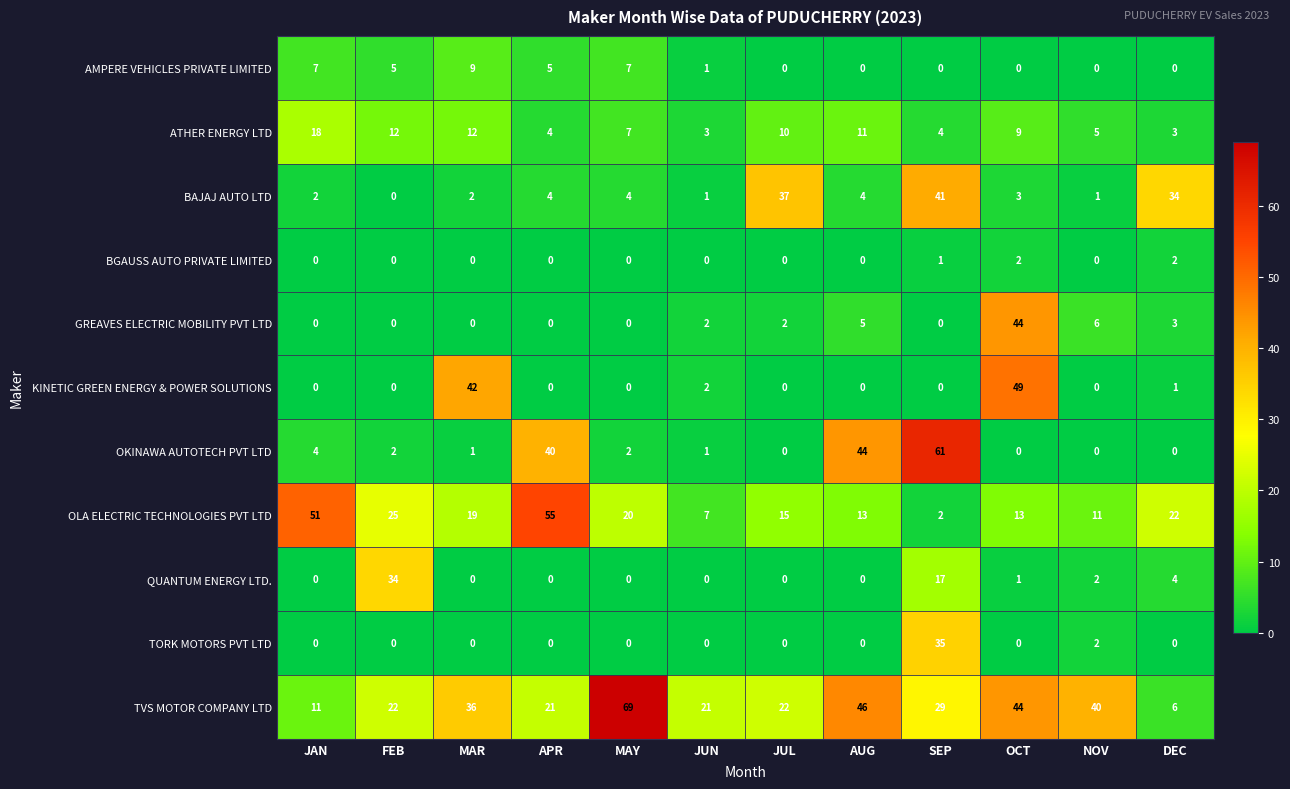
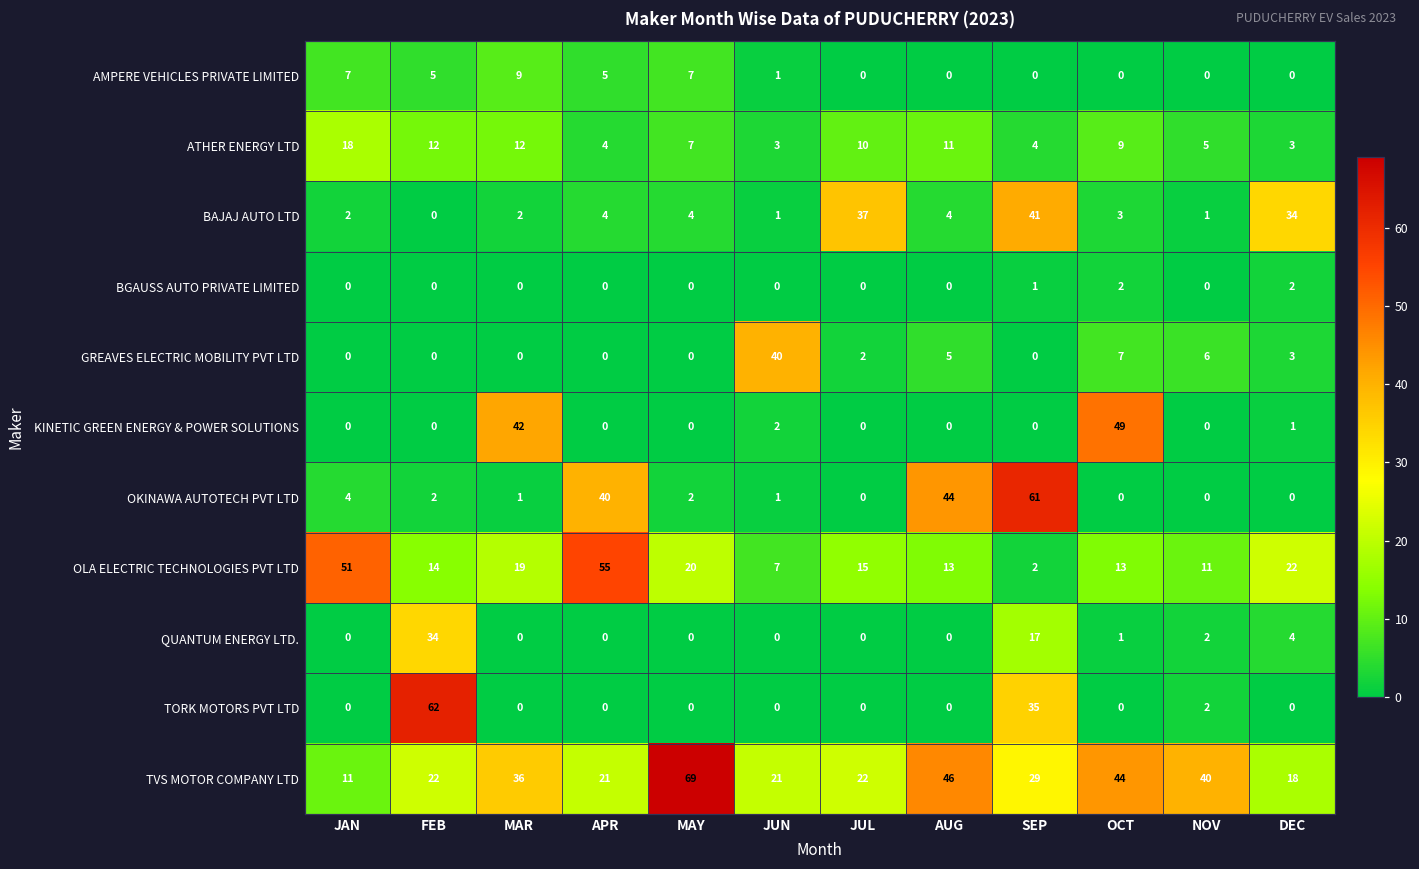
  {
    "AMPERE VEHICLES PRIVATE LIMITED": {
      "JAN": 7,
      "FEB": 5,
      "MAR": 9,
      "APR": 5,
      "MAY": 7,
      "JUN": 1,
      "JUL": 0,
      "AUG": 0,
      "SEP": 0,
      "OCT": 0,
      "NOV": 0,
      "DEC": 0
    },
    "ATHER ENERGY LTD": {
      "JAN": 18,
      "FEB": 12,
      "MAR": 12,
      "APR": 4,
      "MAY": 7,
      "JUN": 3,
      "JUL": 10,
      "AUG": 11,
      "SEP": 4,
      "OCT": 9,
      "NOV": 5,
      "DEC": 3
    },
    "BAJAJ AUTO LTD": {
      "JAN": 2,
      "FEB": 0,
      "MAR": 2,
      "APR": 4,
      "MAY": 4,
      "JUN": 1,
      "JUL": 37,
      "AUG": 4,
      "SEP": 41,
      "OCT": 3,
      "NOV": 1,
      "DEC": 34
    },
    "BGAUSS AUTO PRIVATE LIMITED": {
      "JAN": 0,
      "FEB": 0,
      "MAR": 0,
      "APR": 0,
      "MAY": 0,
      "JUN": 0,
      "JUL": 0,
      "AUG": 0,
      "SEP": 1,
      "OCT": 2,
      "NOV": 0,
      "DEC": 2
    },
    "GREAVES ELECTRIC MOBILITY PVT LTD": {
      "JAN": 0,
      "FEB": 0,
      "MAR": 0,
      "APR": 0,
      "MAY": 0,
-     "JUN": 2,
+     "JUN": 40,
      "JUL": 2,
      "AUG": 5,
      "SEP": 0,
-     "OCT": 44,
+     "OCT": 7,
      "NOV": 6,
      "DEC": 3
    },
    "KINETIC GREEN ENERGY & POWER SOLUTIONS": {
      "JAN": 0,
      "FEB": 0,
      "MAR": 42,
      "APR": 0,
      "MAY": 0,
      "JUN": 2,
      "JUL": 0,
      "AUG": 0,
      "SEP": 0,
      "OCT": 49,
      "NOV": 0,
      "DEC": 1
    },
    "OKINAWA AUTOTECH PVT LTD": {
      "JAN": 4,
      "FEB": 2,
      "MAR": 1,
      "APR": 40,
      "MAY": 2,
      "JUN": 1,
      "JUL": 0,
      "AUG": 44,
      "SEP": 61,
      "OCT": 0,
      "NOV": 0,
      "DEC": 0
    },
    "OLA ELECTRIC TECHNOLOGIES PVT LTD": {
      "JAN": 51,
-     "FEB": 25,
+     "FEB": 14,
      "MAR": 19,
      "APR": 55,
      "MAY": 20,
      "JUN": 7,
      "JUL": 15,
      "AUG": 13,
      "SEP": 2,
      "OCT": 13,
      "NOV": 11,
      "DEC": 22
    },
    "QUANTUM ENERGY LTD.": {
      "JAN": 0,
      "FEB": 34,
      "MAR": 0,
      "APR": 0,
      "MAY": 0,
      "JUN": 0,
      "JUL": 0,
      "AUG": 0,
      "SEP": 17,
      "OCT": 1,
      "NOV": 2,
      "DEC": 4
    },
    "TORK MOTORS PVT LTD": {
      "JAN": 0,
-     "FEB": 0,
+     "FEB": 62,
      "MAR": 0,
      "APR": 0,
      "MAY": 0,
      "JUN": 0,
      "JUL": 0,
      "AUG": 0,
      "SEP": 35,
      "OCT": 0,
      "NOV": 2,
      "DEC": 0
    },
    "TVS MOTOR COMPANY LTD": {
      "JAN": 11,
      "FEB": 22,
      "MAR": 36,
      "APR": 21,
      "MAY": 69,
      "JUN": 21,
      "JUL": 22,
      "AUG": 46,
      "SEP": 29,
      "OCT": 44,
      "NOV": 40,
-     "DEC": 6
+     "DEC": 18
    }
  }
